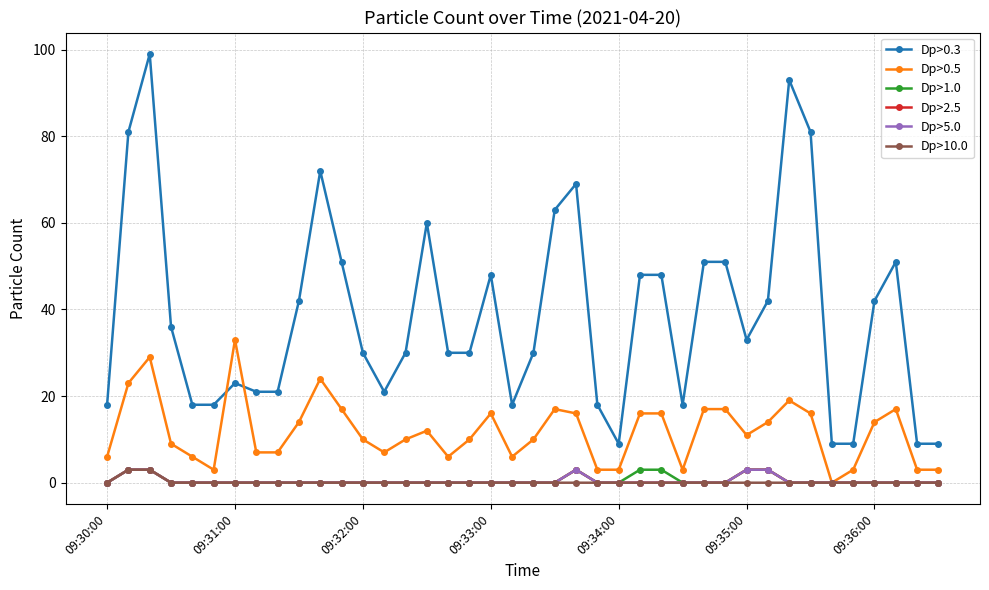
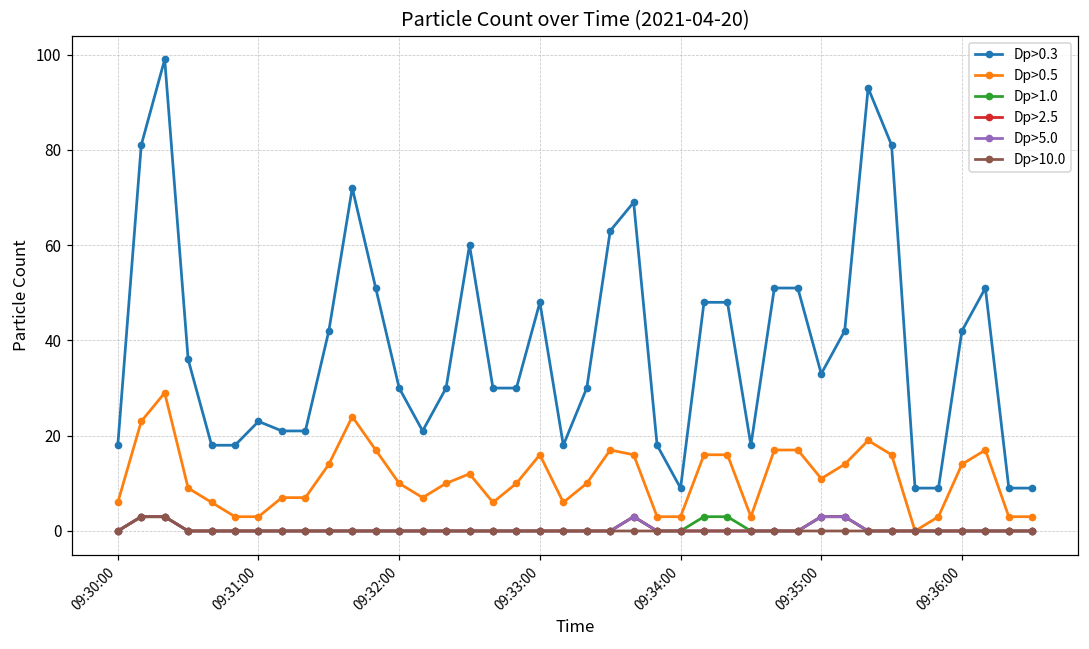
  {
    "Dp>0.3": {
      "09:30:00": 18,
      "09:31:00": 23,
      "09:32:00": 30,
      "09:33:00": 48,
      "09:34:00": 9,
      "09:35:00": 33,
      "09:36:00": 42
    },
    "Dp>0.5": {
      "09:30:00": 6,
-     "09:31:00": 33,
+     "09:31:00": 3,
      "09:32:00": 10,
      "09:33:00": 16,
      "09:34:00": 3,
      "09:35:00": 11,
      "09:36:00": 14
    },
    "Dp>10.0": {
      "09:35:00": 0
    }
  }
